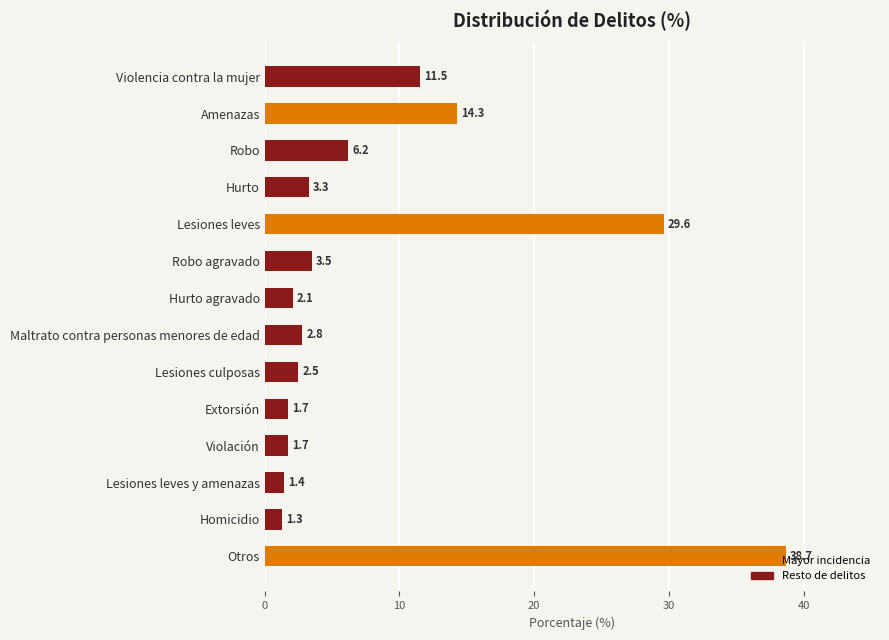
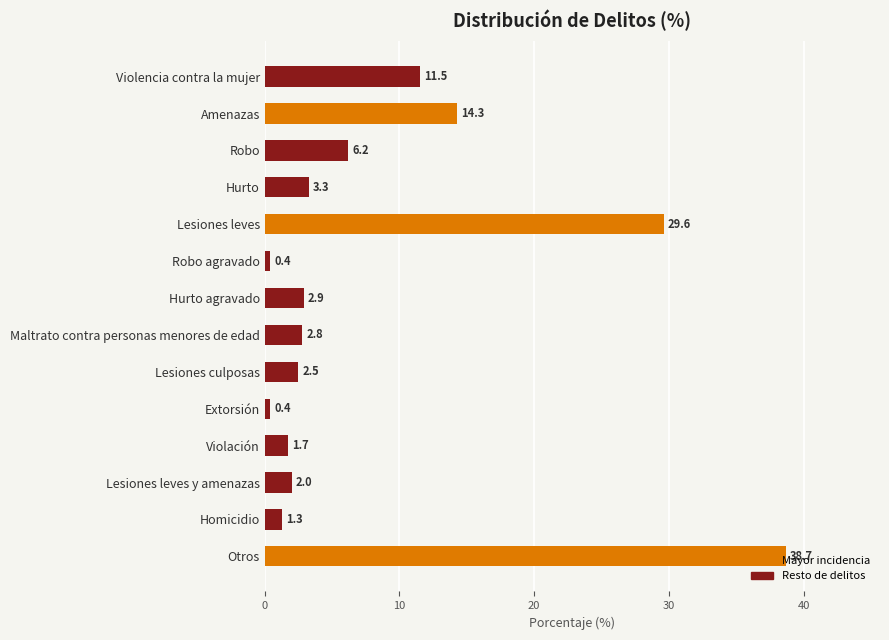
  {
    "Violencia contra la mujer": 11.5,
    "Amenazas": 14.3,
    "Robo": 6.2,
    "Hurto": 3.3,
    "Lesiones leves": 29.6,
-   "Robo agravado": 3.5,
-   "Hurto agravado": 2.1,
+   "Robo agravado": 0.4,
+   "Hurto agravado": 2.9,
    "Maltrato contra personas menores de edad": 2.8,
    "Lesiones culposas": 2.5,
-   "Extorsión": 1.7,
+   "Extorsión": 0.4,
    "Violación": 1.7,
-   "Lesiones leves y amenazas": 1.4,
+   "Lesiones leves y amenazas": 2.0,
    "Homicidio": 1.3,
    "Otros": 38.7
  }
